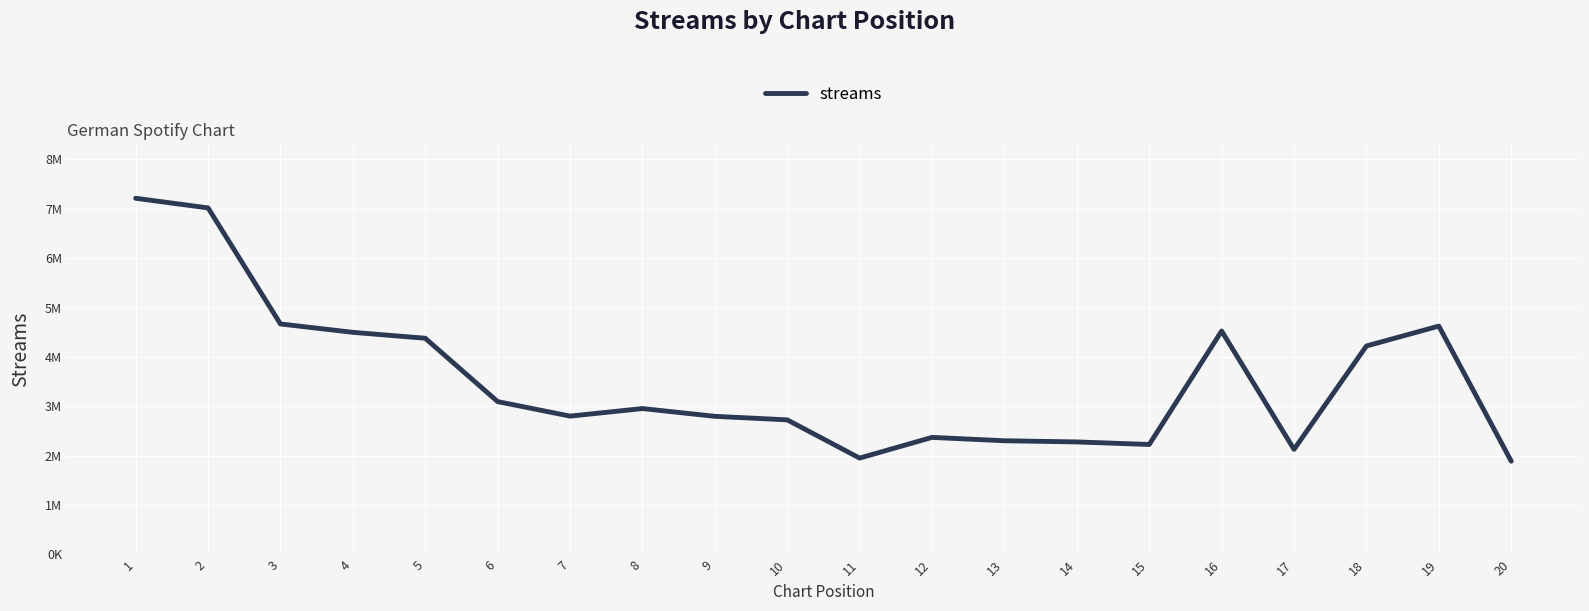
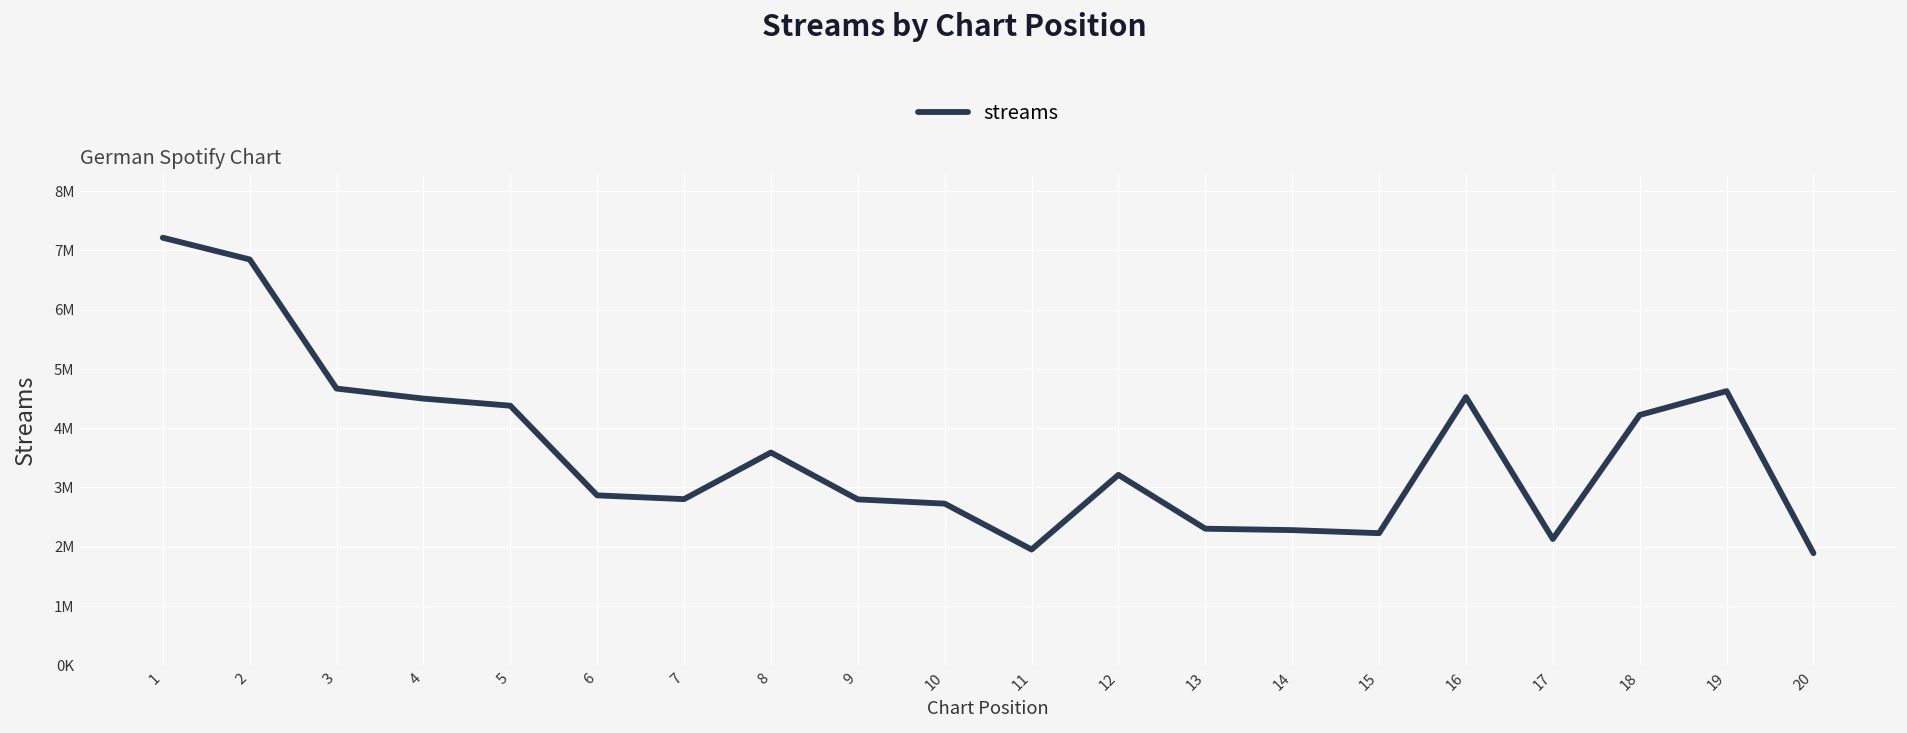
  {
    "1": 7200000,
-   "2": 7000000,
+   "2": 6800000,
    "3": 4700000,
    "4": 4500000,
    "5": 4400000,
-   "6": 3100000,
+   "6": 2900000,
    "7": 2800000,
-   "8": 3000000,
+   "8": 3600000,
    "9": 2800000,
    "10": 2700000,
    "11": 2000000,
-   "12": 2400000,
+   "12": 3200000,
    "13": 2300000,
    "14": 2300000,
    "15": 2200000,
    "16": 4500000,
    "17": 2100000,
    "18": 4200000,
    "19": 4600000,
    "20": 1900000
  }
